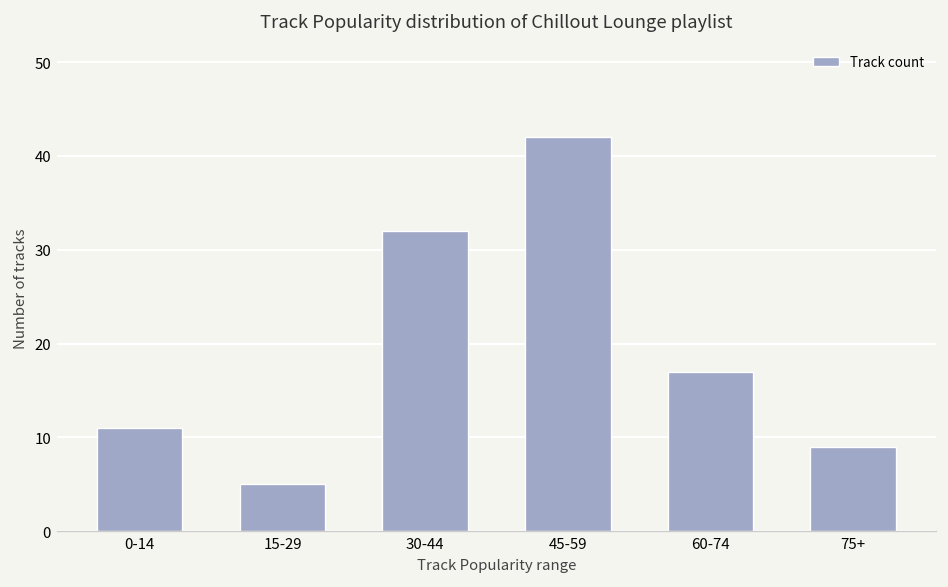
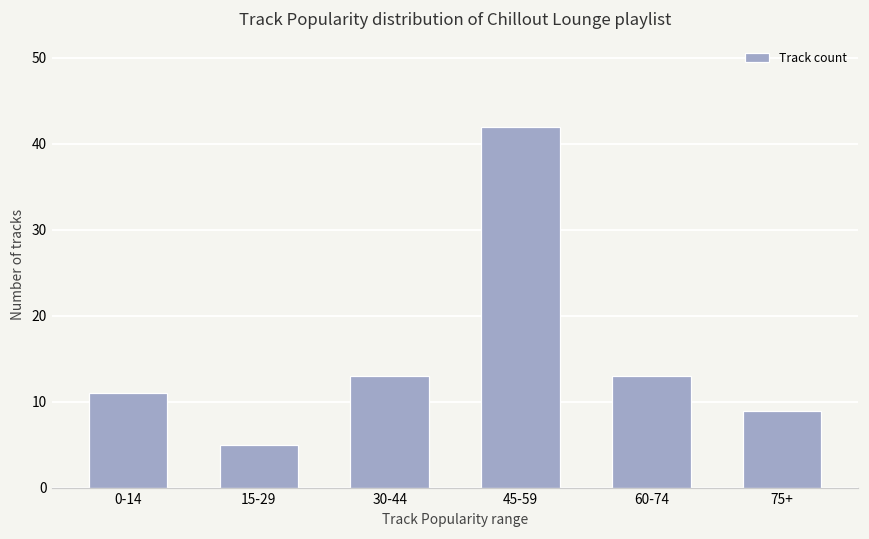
  {
    "0-14": 11,
    "15-29": 5,
-   "30-44": 32,
+   "30-44": 13,
    "45-59": 42,
-   "60-74": 17,
+   "60-74": 13,
    "75+": 9
  }
